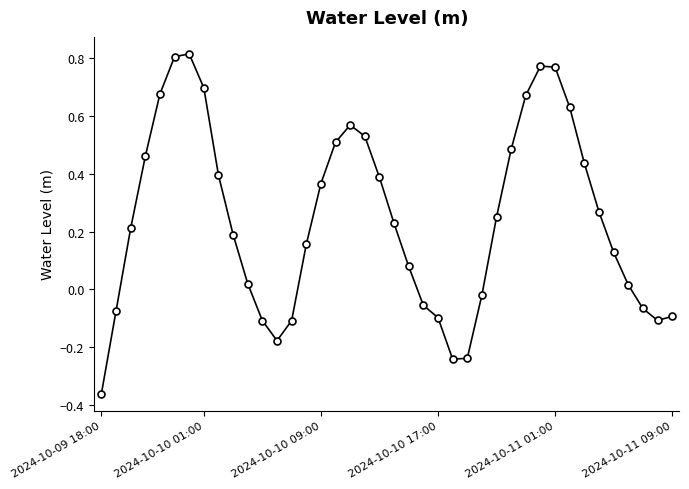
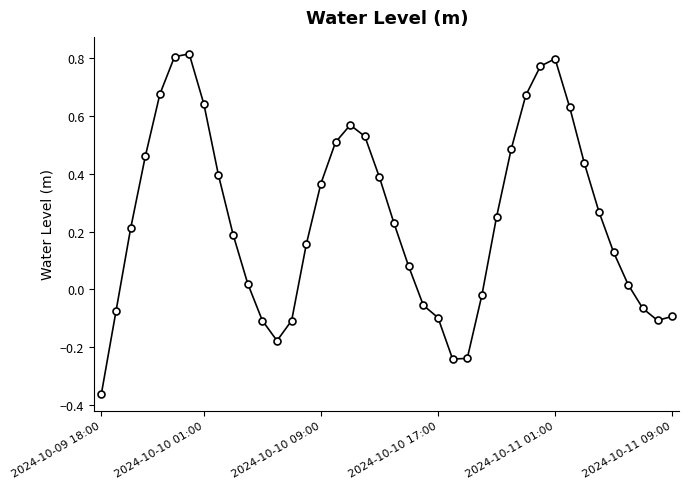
  {
    "2024-10-09 18:00": -0.36,
-   "2024-10-10 01:00": 0.70,
+   "2024-10-10 01:00": 0.64,
    "2024-10-10 09:00": 0.37,
    "2024-10-10 17:00": -0.10,
-   "2024-10-11 01:00": 0.77,
+   "2024-10-11 01:00": 0.80,
    "2024-10-11 09:00": -0.09
  }
